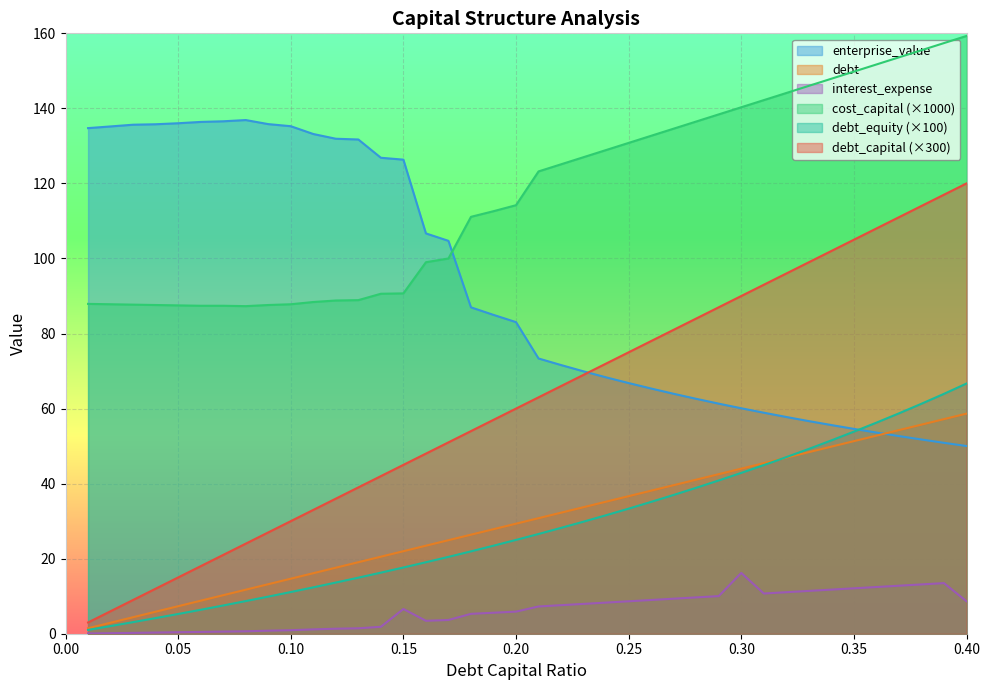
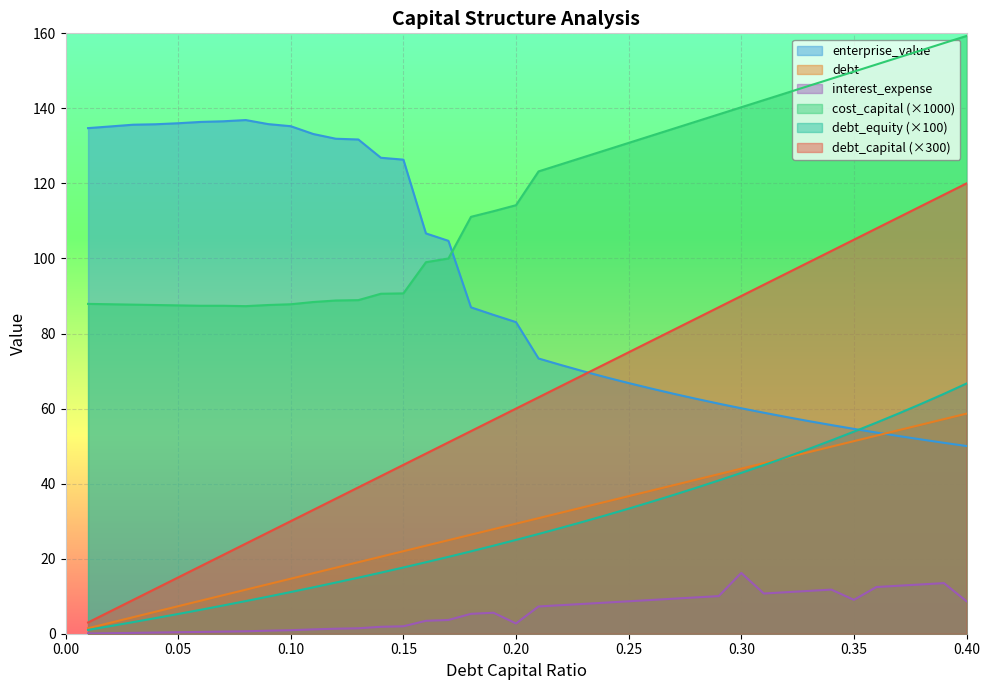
  {
    "interest_expense": {
      "0.05": 0,
      "0.10": 1,
-     "0.15": 7,
-     "0.20": 6,
+     "0.15": 2,
+     "0.20": 3,
      "0.25": 9,
      "0.30": 16,
-     "0.35": 12,
+     "0.35": 9,
      "0.40": 9
    }
  }
